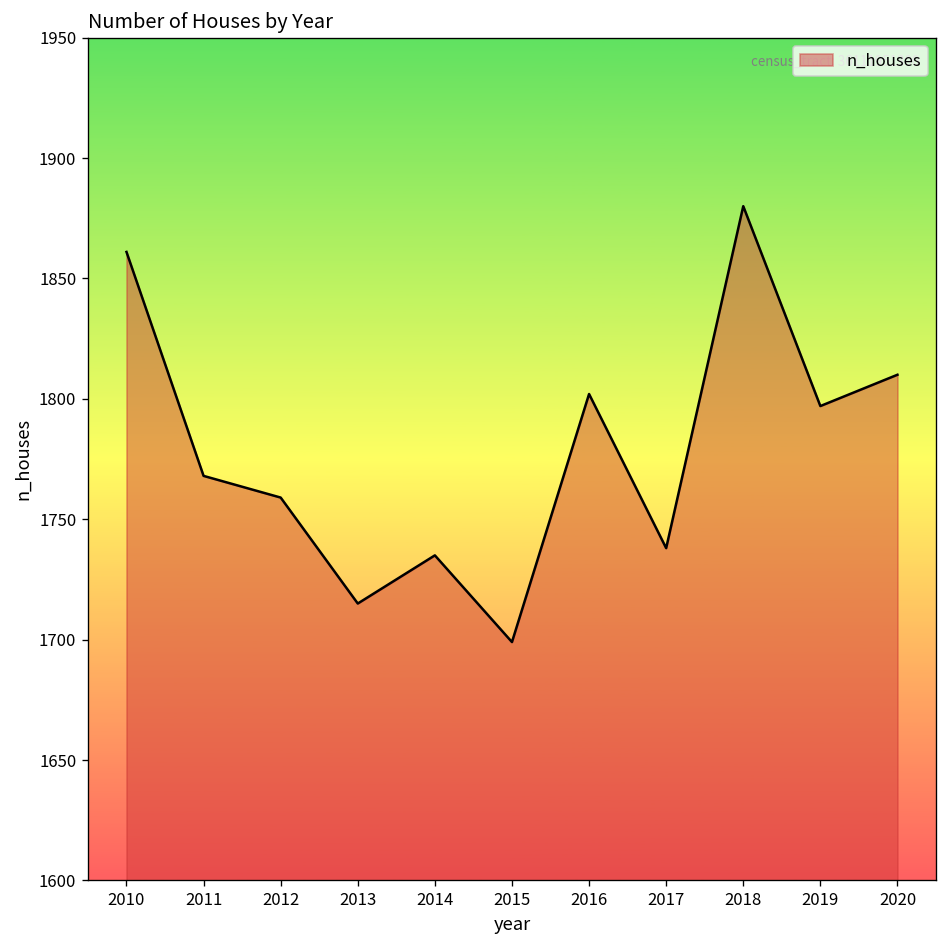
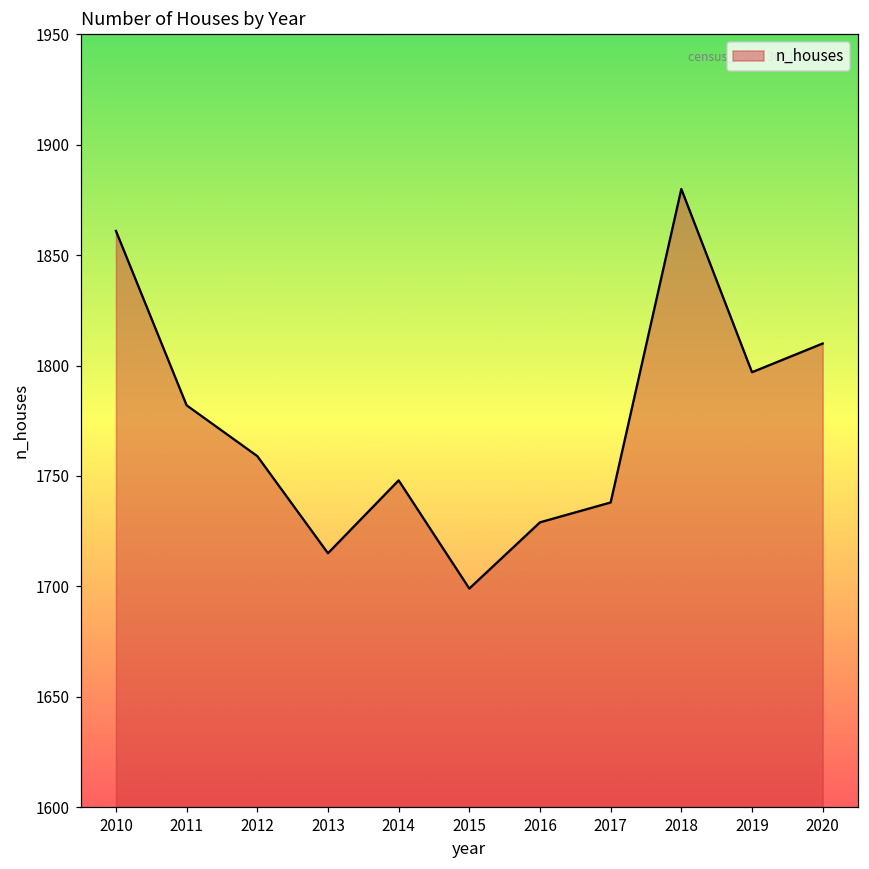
  {
    "2010": 1861,
-   "2011": 1768,
+   "2011": 1782,
    "2012": 1759,
    "2013": 1715,
-   "2014": 1735,
+   "2014": 1748,
    "2015": 1699,
-   "2016": 1802,
+   "2016": 1729,
    "2017": 1738,
    "2018": 1880,
    "2019": 1797,
    "2020": 1810
  }
